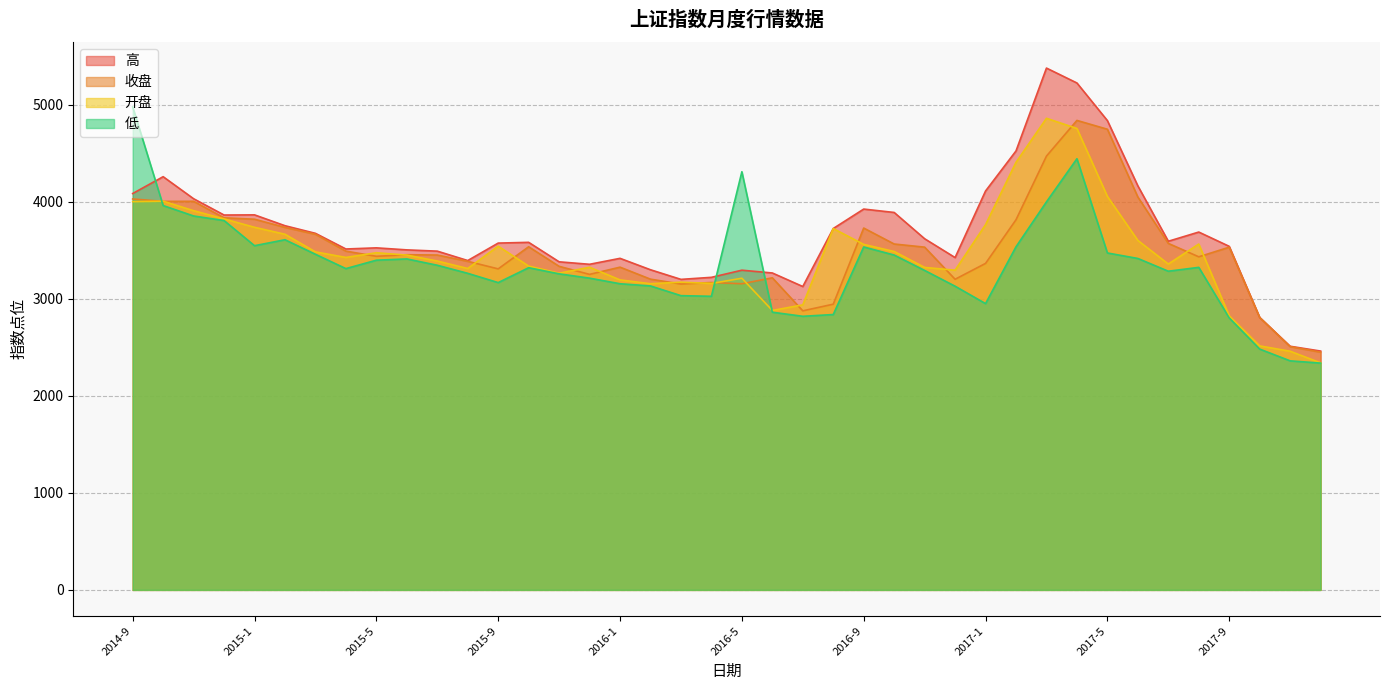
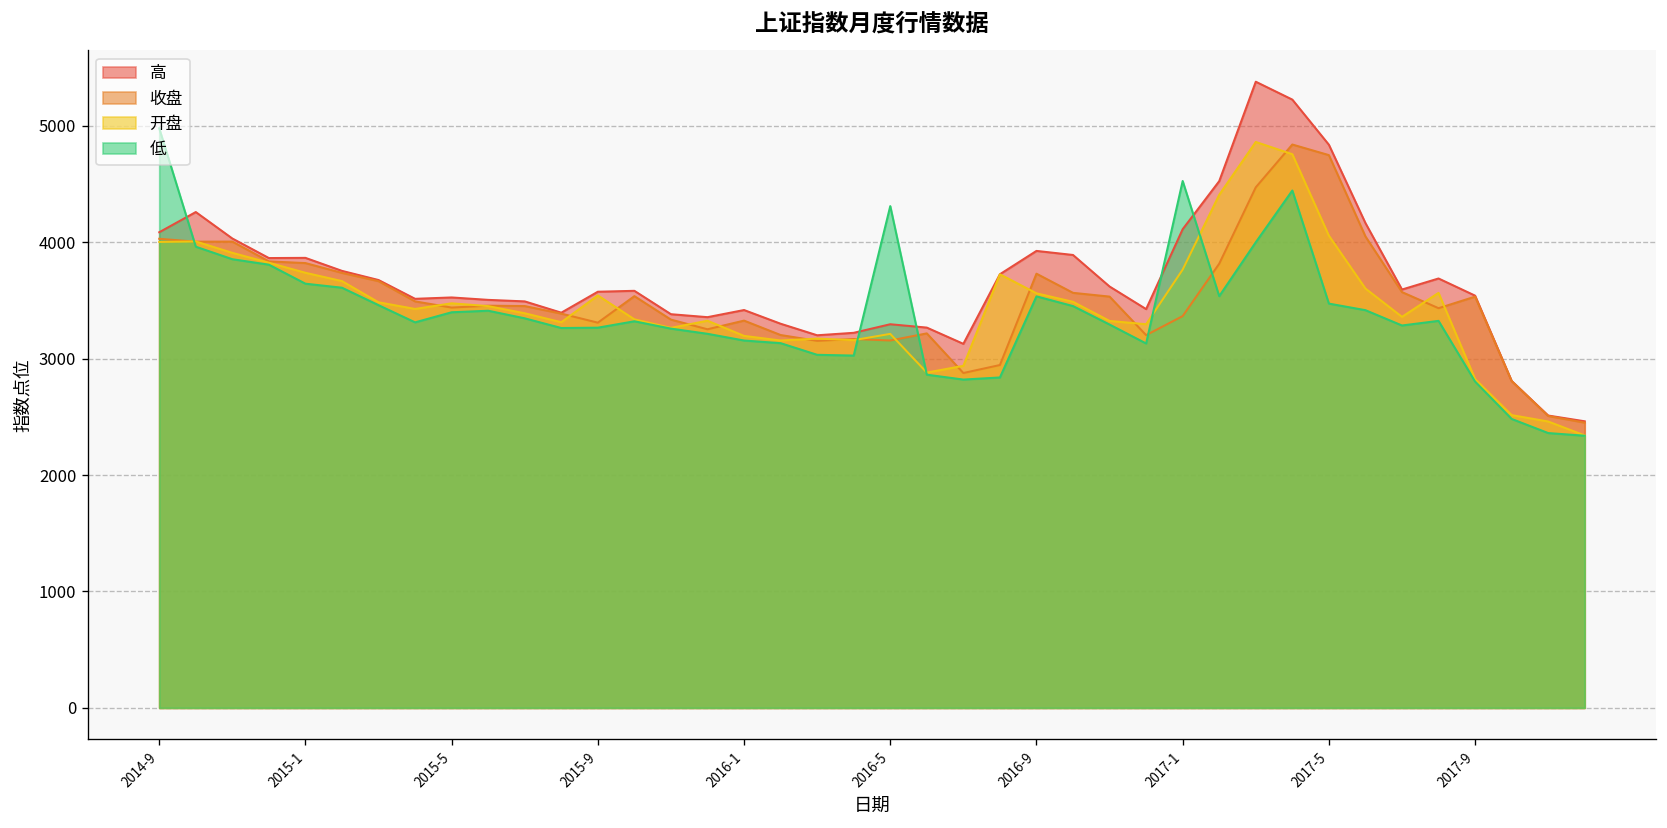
  {
    "低": {
-     "2015-1": 3500,
+     "2015-1": 3600,
      "2015-5": 3400,
-     "2015-9": 3200,
+     "2015-9": 3300,
      "2016-1": 3200,
      "2016-5": 4300,
      "2016-9": 3500,
-     "2017-1": 3000,
+     "2017-1": 4500,
      "2017-5": 3500
    }
  }
